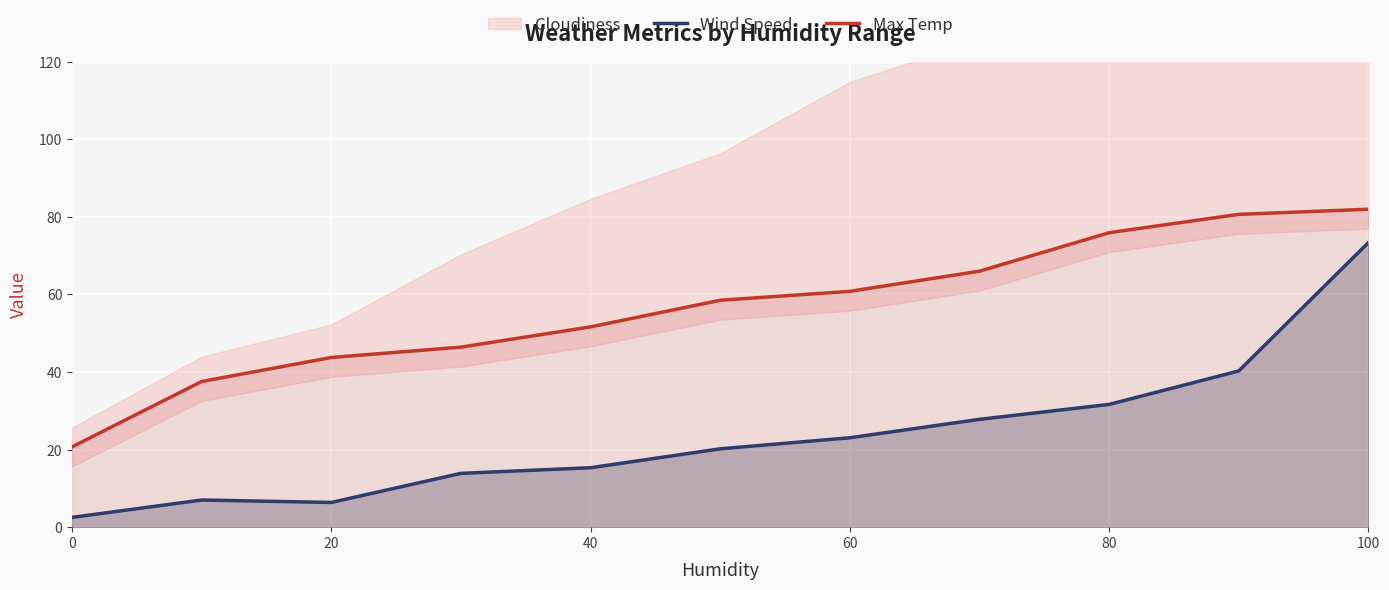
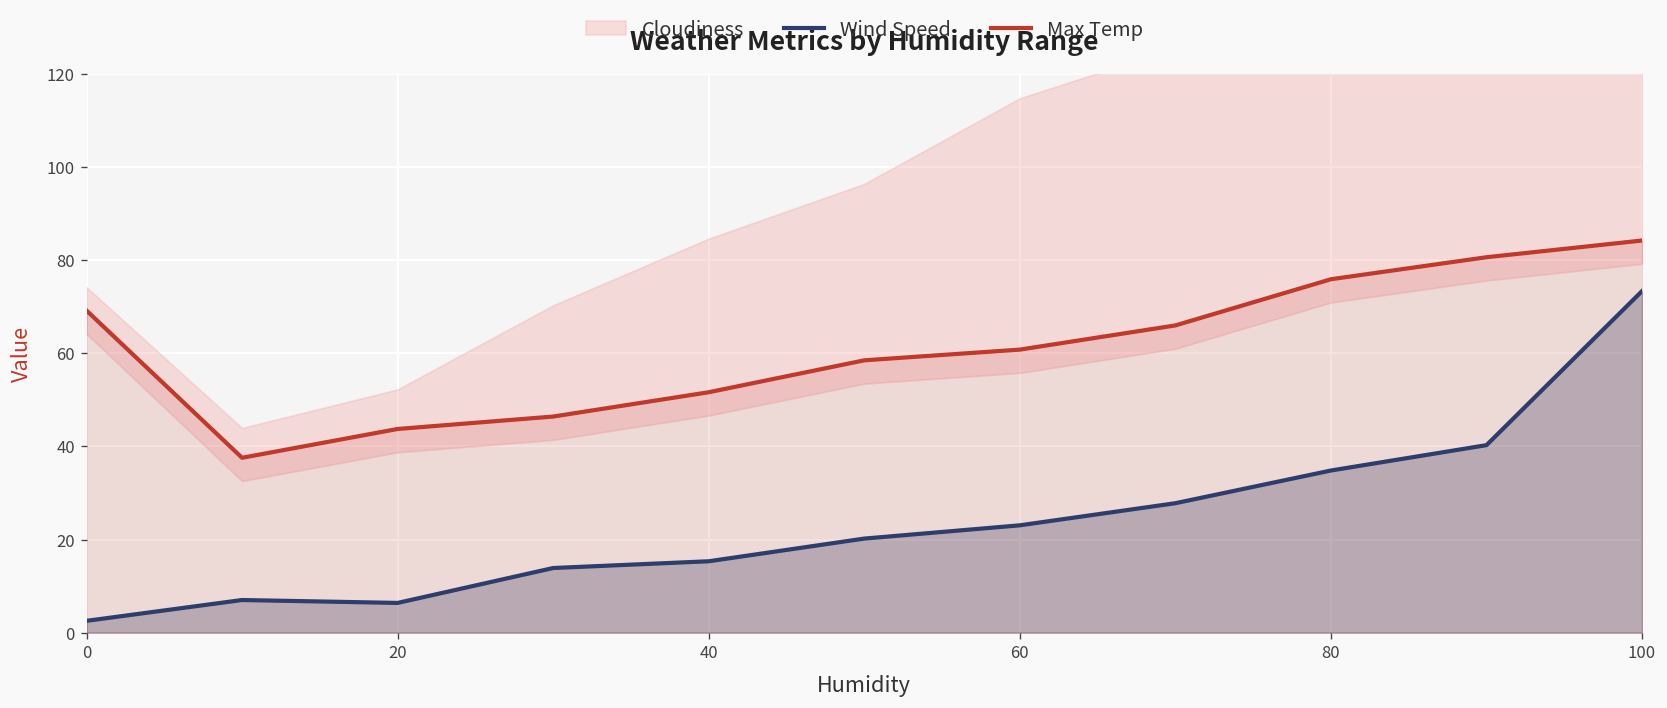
  {
    "Wind Speed": {
      "0": 3,
      "20": 6,
      "40": 15,
      "60": 23,
-     "80": 32,
+     "80": 35,
      "100": 73
    },
    "Max Temp": {
-     "0": 21,
+     "0": 69,
      "20": 44,
      "40": 52,
      "60": 61,
      "80": 76,
-     "100": 82
+     "100": 84
    }
  }
